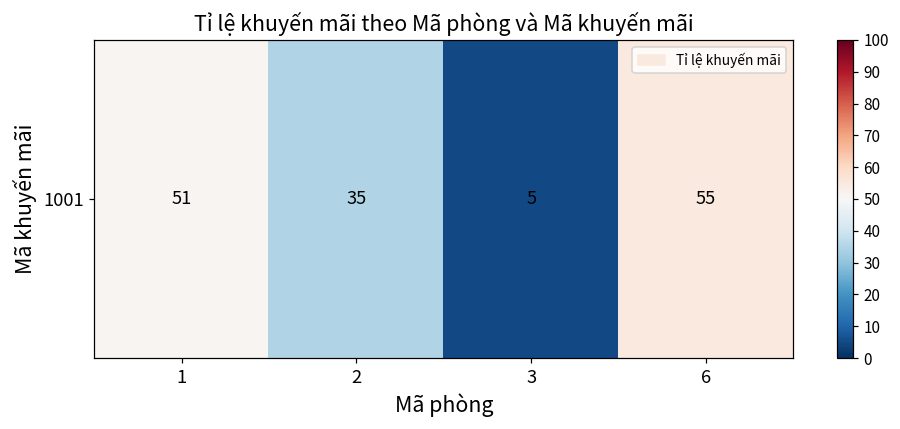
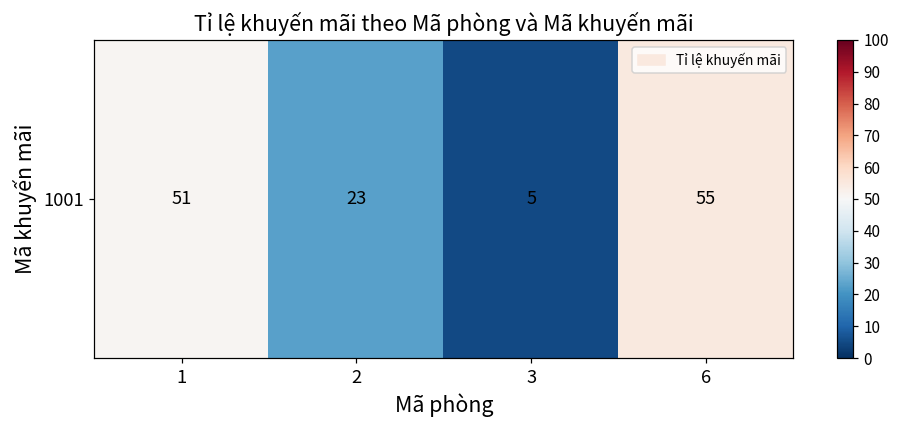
  {
    "1001": {
      "1": 51,
-     "2": 35,
+     "2": 23,
      "3": 5,
      "6": 55
    }
  }
